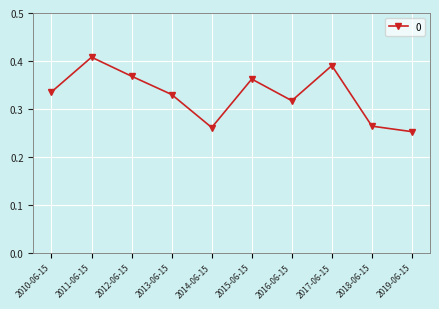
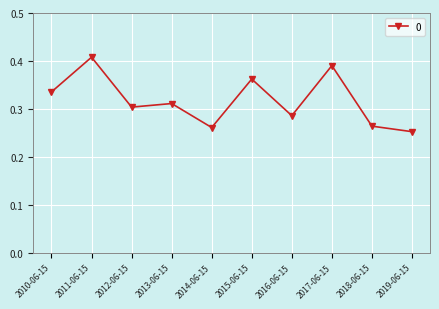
  {
    "2010-06-15": 0.34,
    "2011-06-15": 0.41,
-   "2012-06-15": 0.37,
-   "2013-06-15": 0.33,
+   "2012-06-15": 0.30,
+   "2013-06-15": 0.31,
    "2014-06-15": 0.26,
    "2015-06-15": 0.36,
-   "2016-06-15": 0.32,
+   "2016-06-15": 0.29,
    "2017-06-15": 0.39,
    "2018-06-15": 0.26,
    "2019-06-15": 0.25
  }
